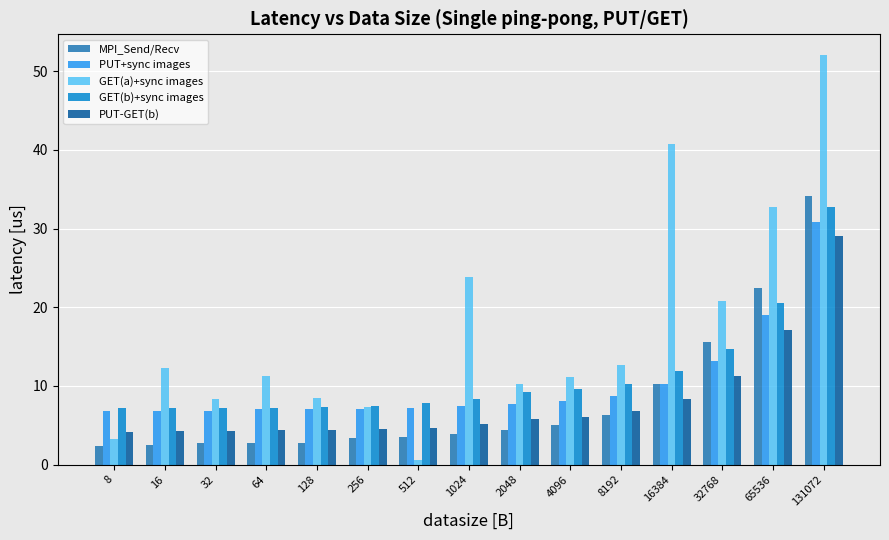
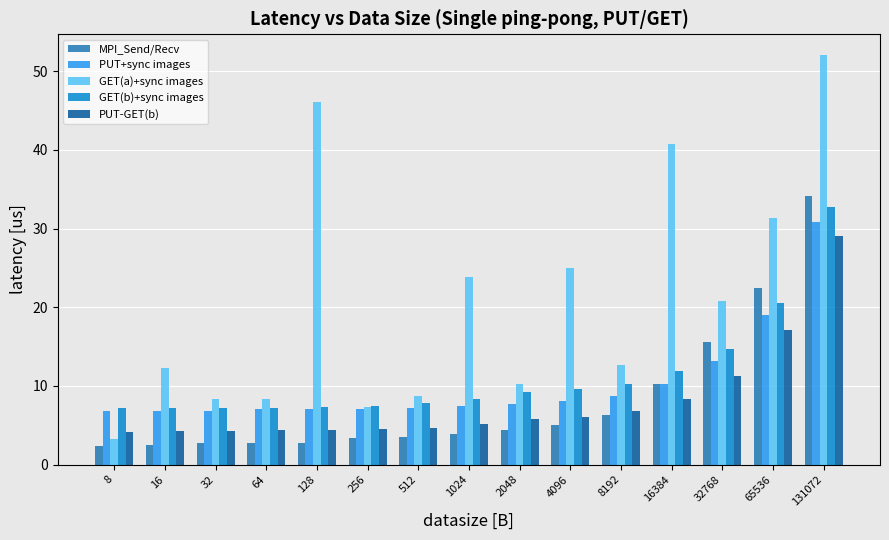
  {
    "GET(a)+sync images": {
      "8": 3,
      "16": 12,
      "32": 8,
-     "64": 11,
-     "128": 8,
+     "64": 8,
+     "128": 46,
      "256": 7,
-     "512": 1,
+     "512": 9,
      "1024": 24,
      "2048": 10,
-     "4096": 11,
+     "4096": 25,
      "8192": 13,
      "16384": 41,
      "32768": 21,
-     "65536": 33,
+     "65536": 31,
      "131072": 52
    }
  }
